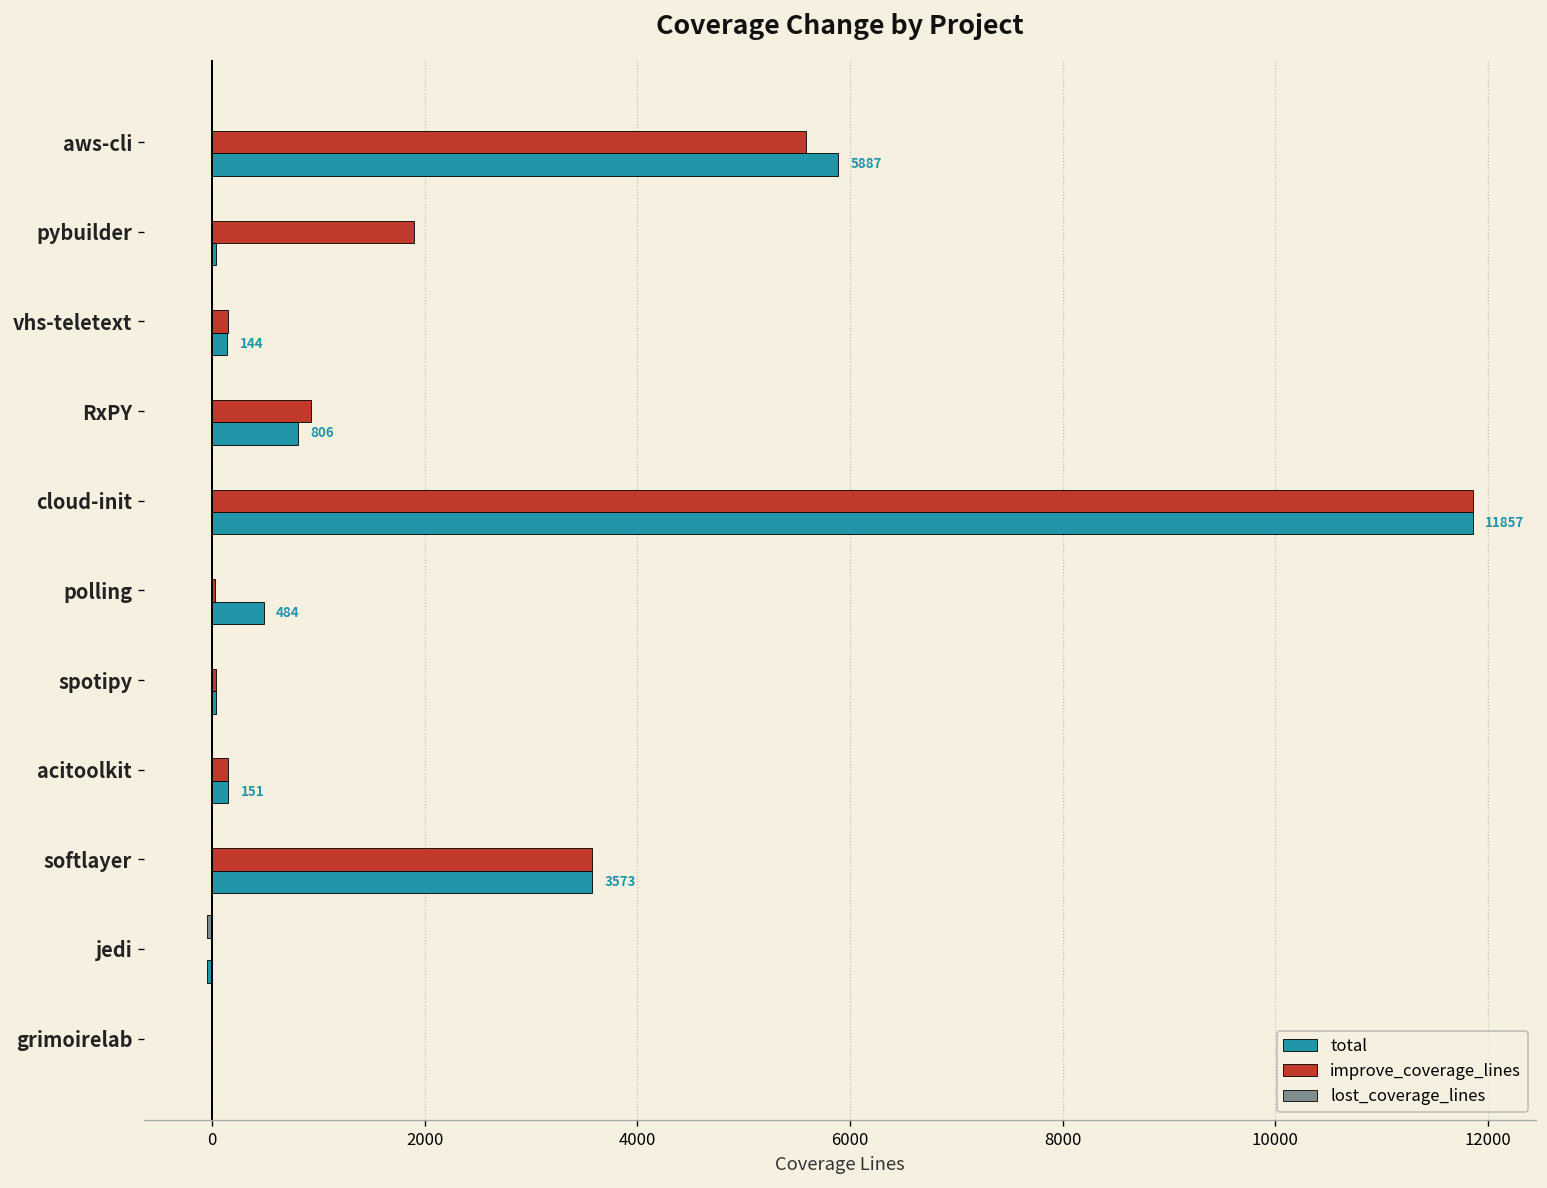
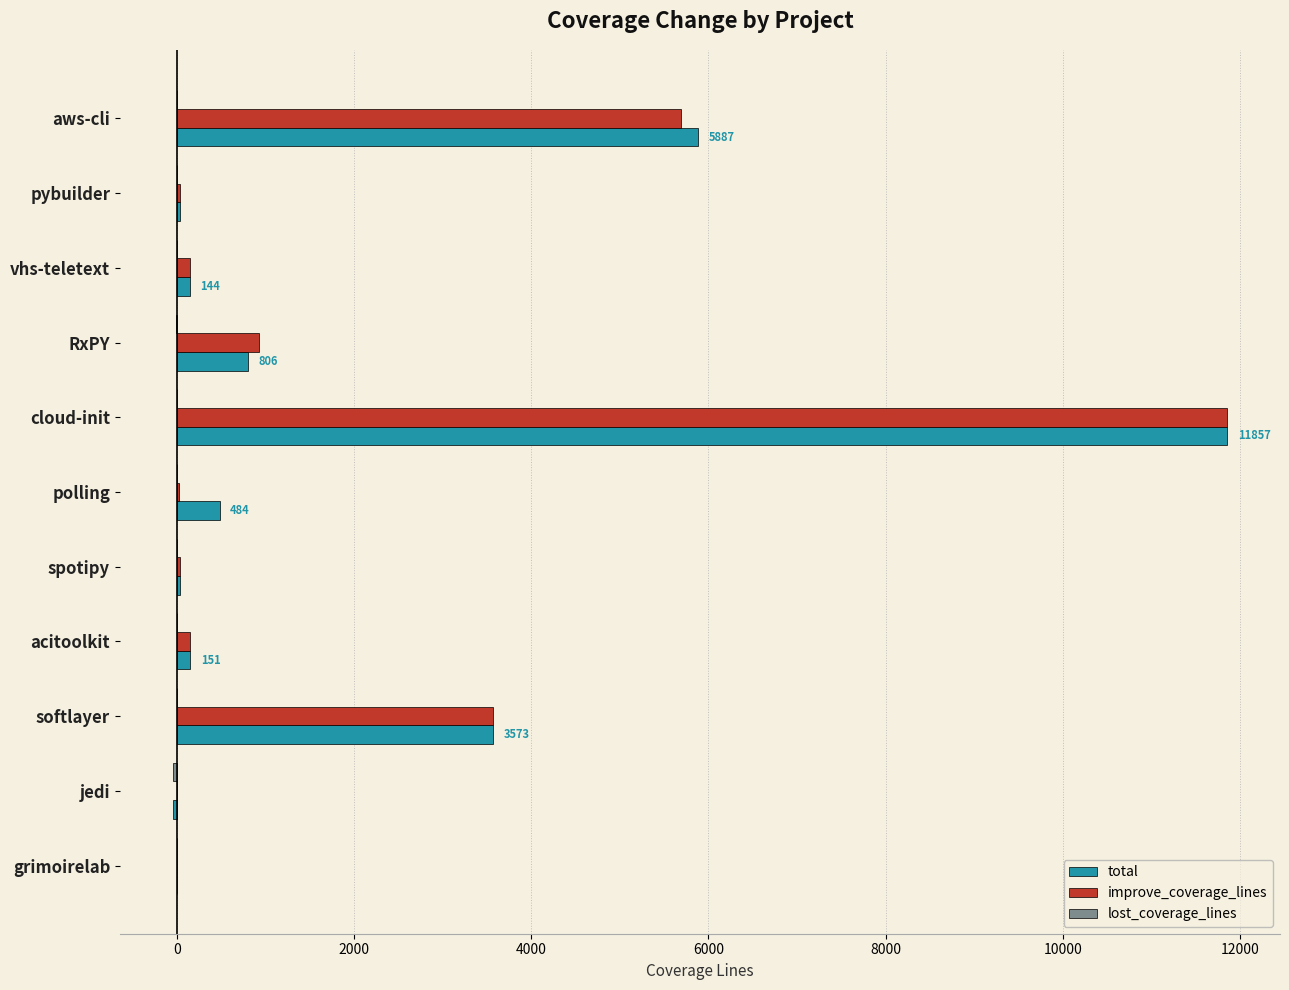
  {
    "total": {
      "aws-cli": 5887,
      "vhs-teletext": 144,
      "RxPY": 806,
      "cloud-init": 11857,
      "polling": 484,
      "acitoolkit": 151,
      "softlayer": 3573
    },
    "improve_coverage_lines": {
-     "aws-cli": 5600,
-     "pybuilder": 1900,
+     "aws-cli": 5700,
+     "pybuilder": 0,
      "RxPY": 900,
      "spotipy": 0,
      "jedi": 0,
      "grimoirelab": 0
    },
    "lost_coverage_lines": {
      "pybuilder": 0,
      "cloud-init": 0,
      "polling": 0,
      "acitoolkit": 0,
      "softlayer": 0,
      "jedi": 0,
      "grimoirelab": 0
    }
  }
